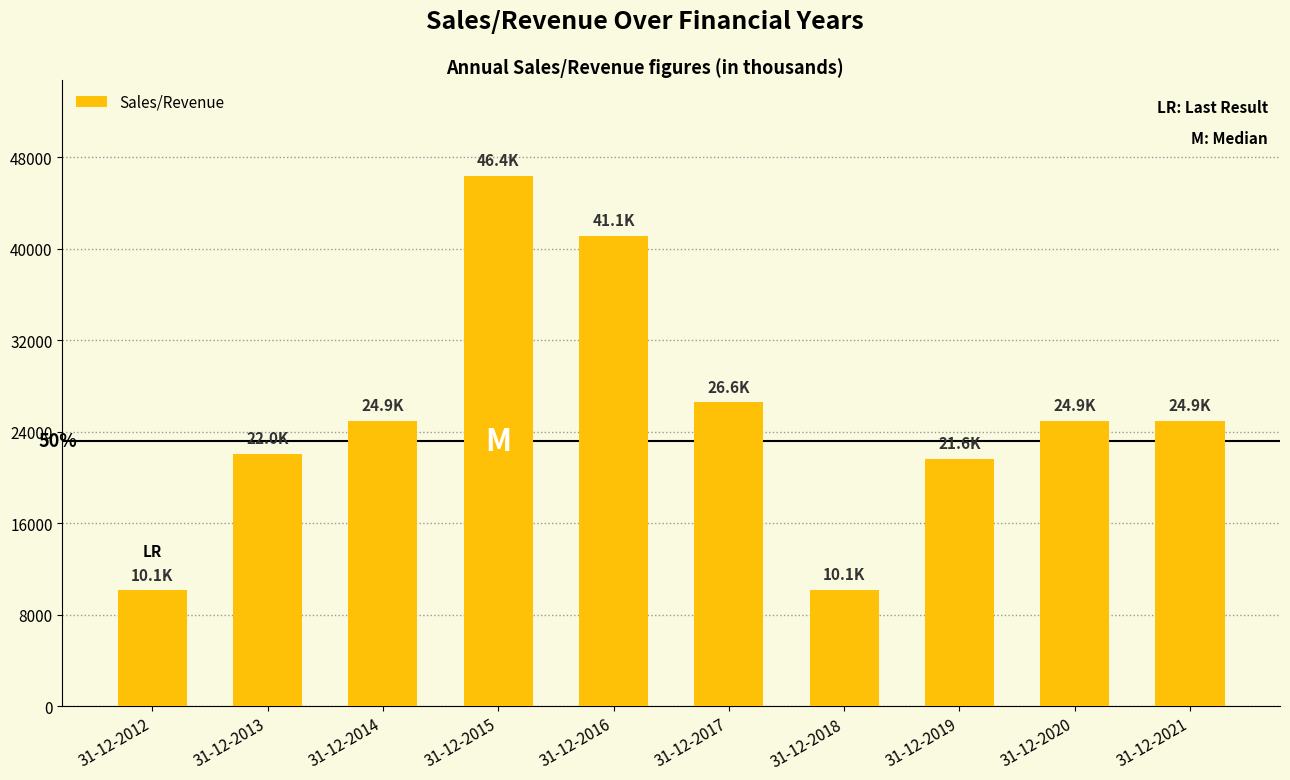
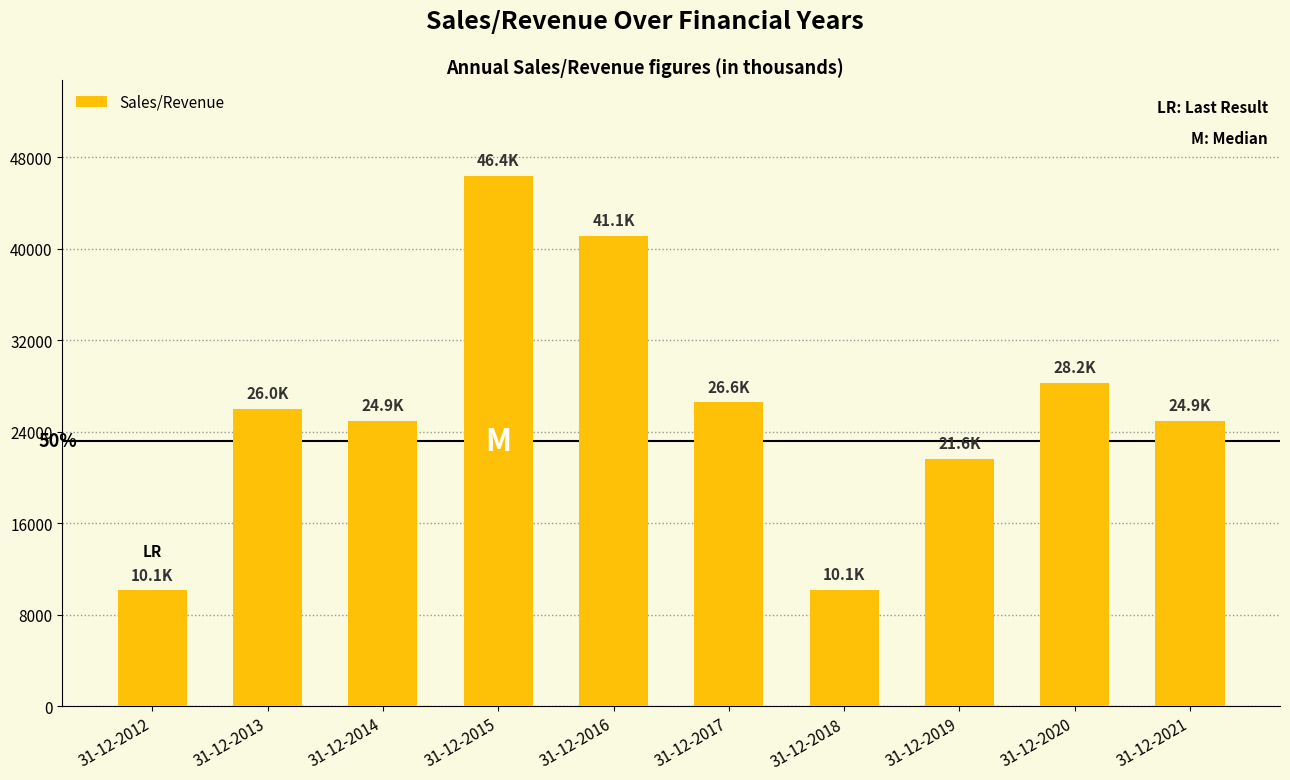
  {
    "31-12-2012": "10.1K",
-   "31-12-2013": "22.0K",
+   "31-12-2013": "26.0K",
    "31-12-2014": "24.9K",
    "31-12-2015": "46.4K",
    "31-12-2016": "41.1K",
    "31-12-2017": "26.6K",
    "31-12-2018": "10.1K",
    "31-12-2019": "21.6K",
-   "31-12-2020": "24.9K",
+   "31-12-2020": "28.2K",
    "31-12-2021": "24.9K"
  }
